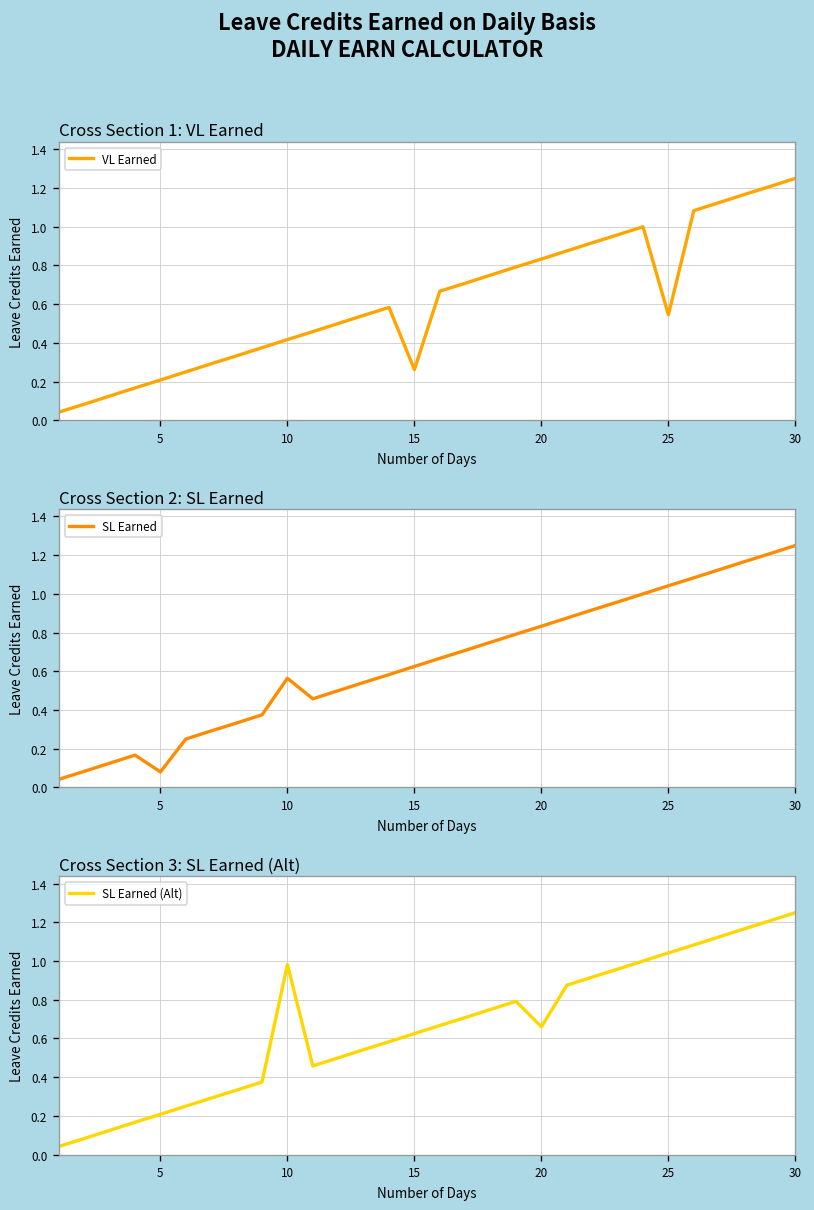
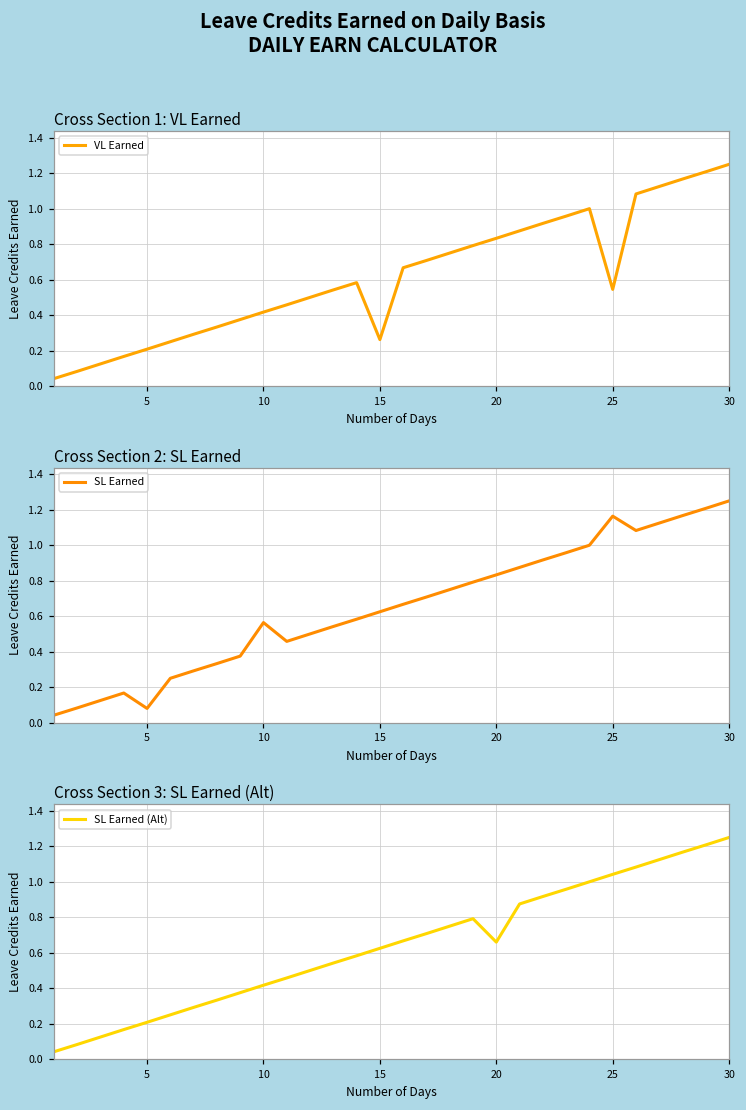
  {
    "Cross Section 1: VL Earned": {
      "5": 0.21,
      "10": 0.42,
      "15": 0.26,
      "20": 0.83,
      "25": 0.55,
      "30": 1.25
    },
    "Cross Section 2: SL Earned": {
      "5": 0.08,
      "10": 0.56,
      "15": 0.63,
      "20": 0.83,
-     "25": 1.04,
+     "25": 1.16,
      "30": 1.25
    },
    "Cross Section 3: SL Earned (Alt)": {
      "5": 0.21,
-     "10": 0.98,
+     "10": 0.42,
      "15": 0.63,
      "20": 0.66,
      "25": 1.04,
      "30": 1.25
    }
  }
